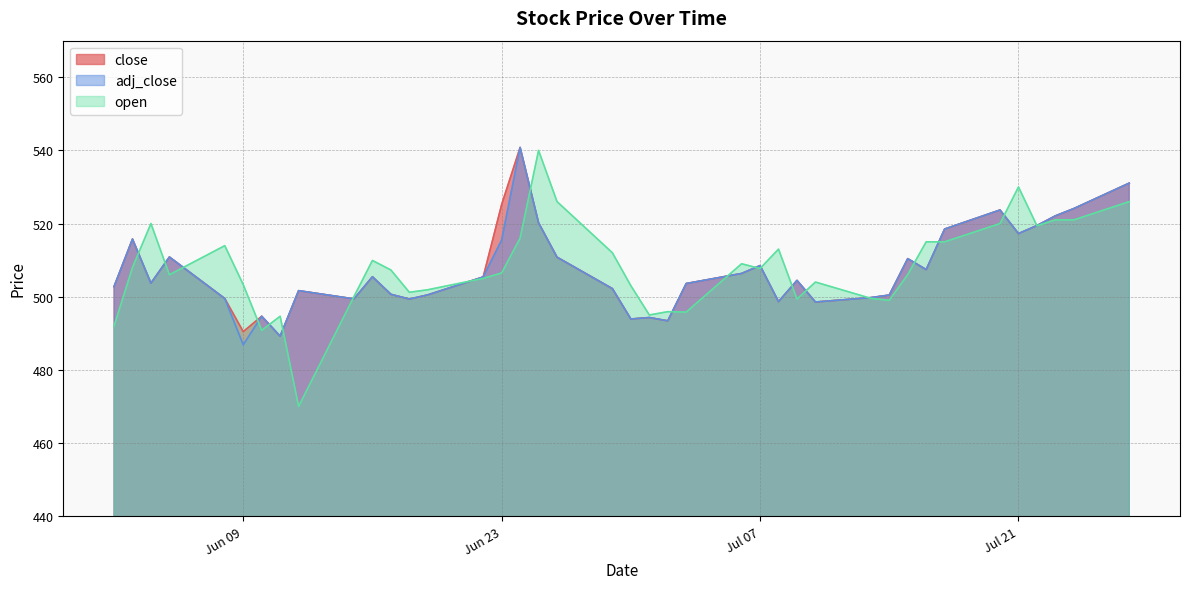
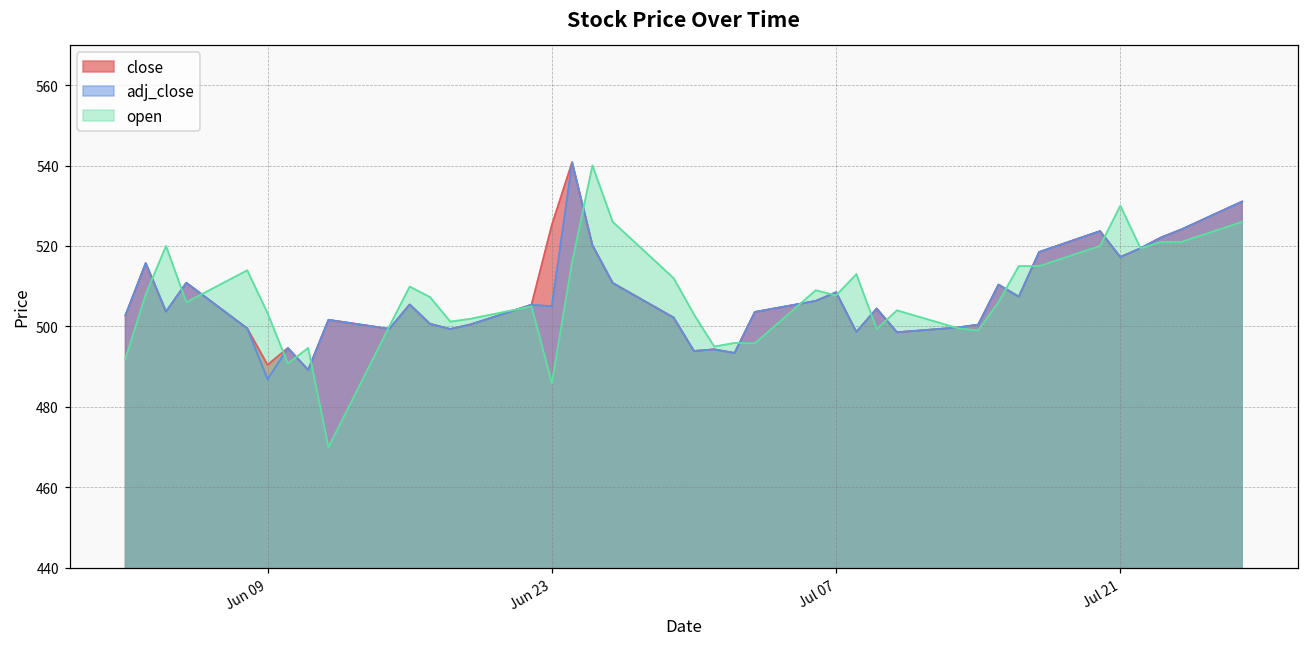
  {
    "close": {
      "Jun 09": 490,
      "Jun 23": 525
    },
    "adj_close": {
      "Jun 09": 487,
-     "Jun 23": 516
+     "Jun 23": 505
    },
    "open": {
      "Jun 09": 503,
-     "Jun 23": 507,
+     "Jun 23": 486,
      "Jul 07": 508,
      "Jul 21": 530
    }
  }
